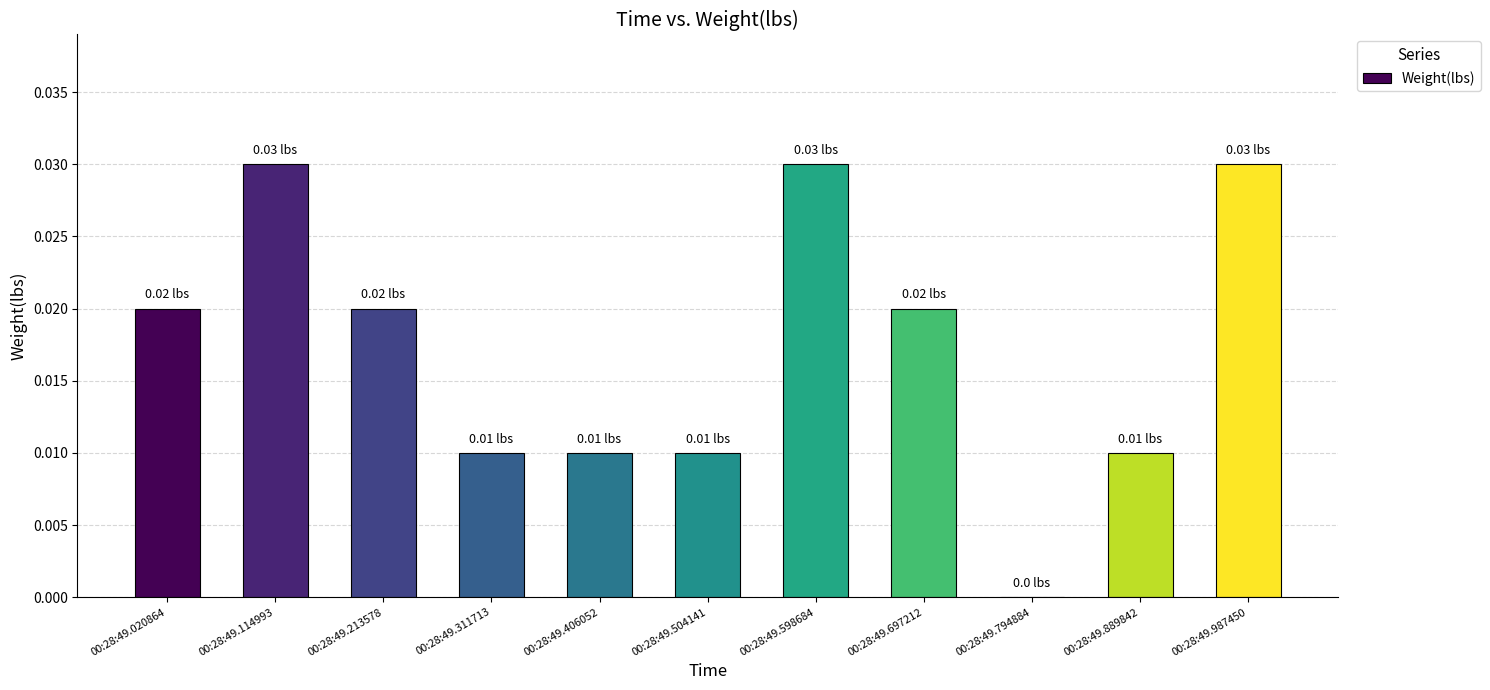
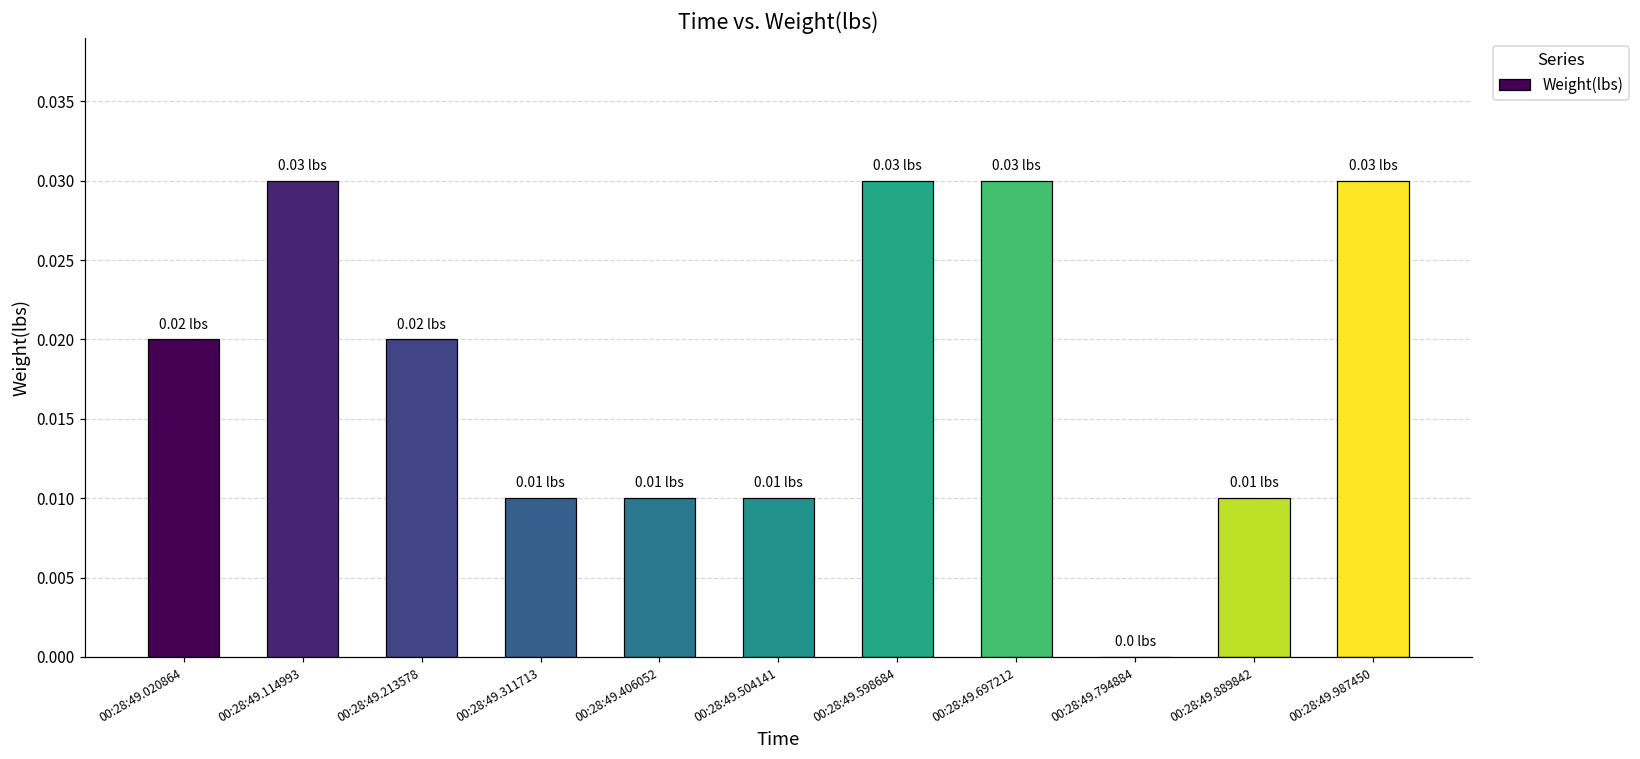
  {
    "00:28:49.020864": 0.02,
    "00:28:49.114993": 0.03,
    "00:28:49.213578": 0.02,
    "00:28:49.311713": 0.01,
    "00:28:49.406052": 0.01,
    "00:28:49.504141": 0.01,
    "00:28:49.598684": 0.03,
-   "00:28:49.697212": 0.02,
+   "00:28:49.697212": 0.03,
    "00:28:49.794884": 0.0,
    "00:28:49.889842": 0.01,
    "00:28:49.987450": 0.03
  }
